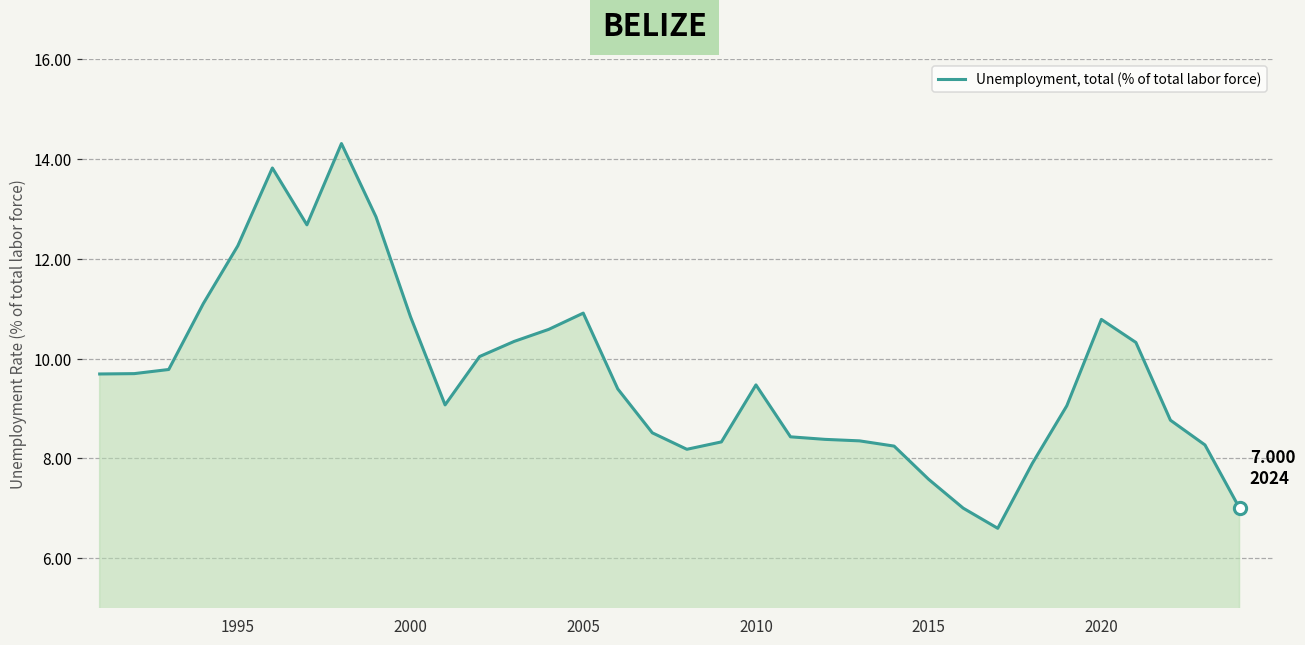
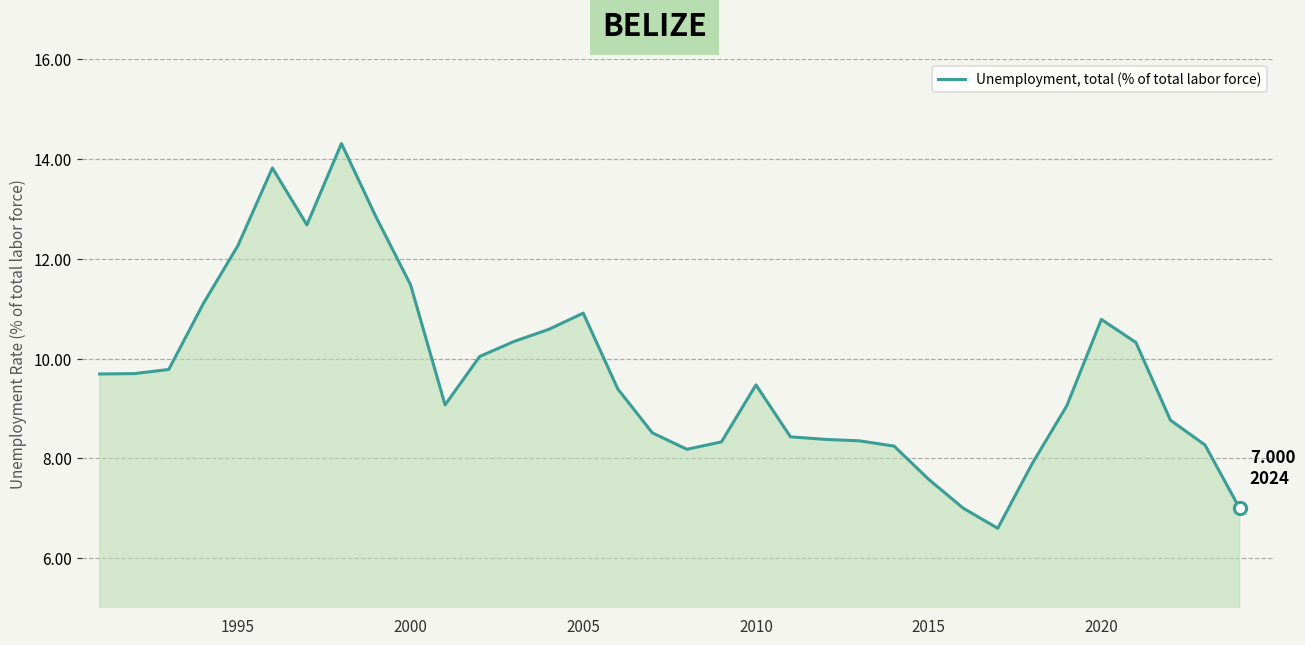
  {
    "Unemployment, total (% of total labor force)": {
      "1995": 12.3,
-     "2000": 10.8,
+     "2000": 11.5,
      "2005": 10.9,
      "2010": 9.5,
      "2015": 7.6,
      "2020": 10.8
    }
  }
